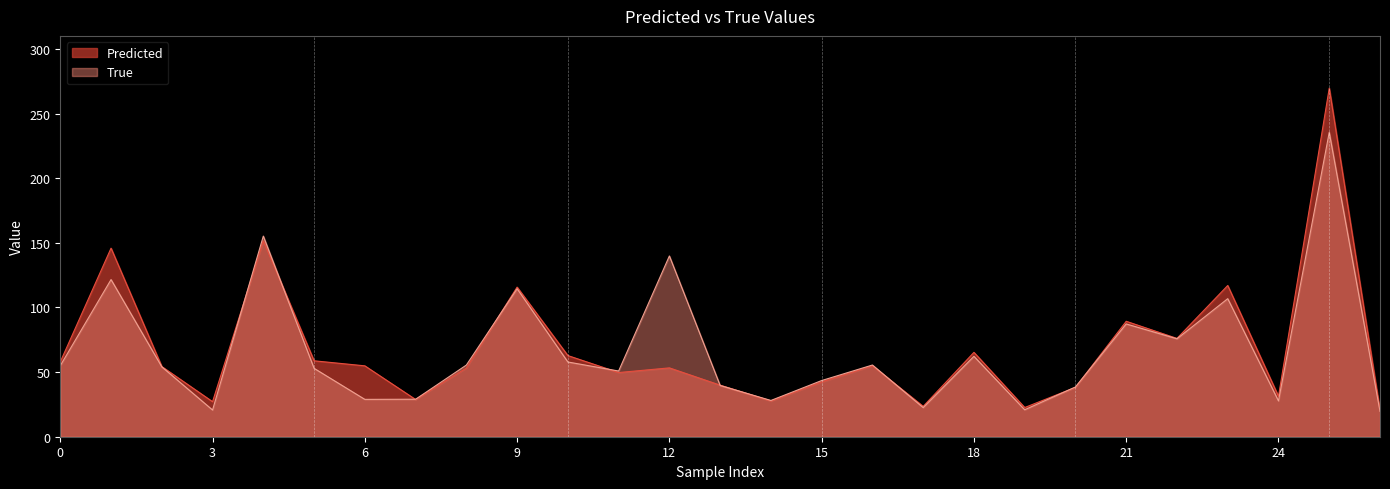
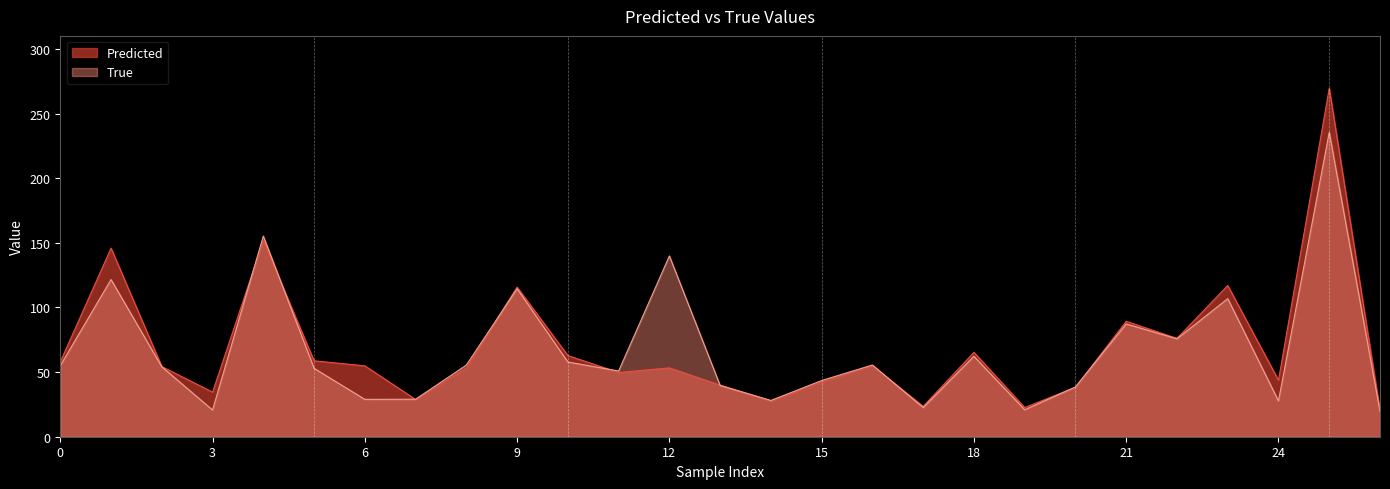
  {
    "Predicted": {
      "0": 58,
-     "3": 27,
+     "3": 34,
      "6": 55,
      "12": 53,
      "18": 65,
      "21": 89,
-     "24": 31
+     "24": 44
    },
    "True": {
      "0": 55,
      "3": 21,
      "6": 29,
      "12": 140,
      "18": 62,
      "21": 87,
      "24": 28
    }
  }
